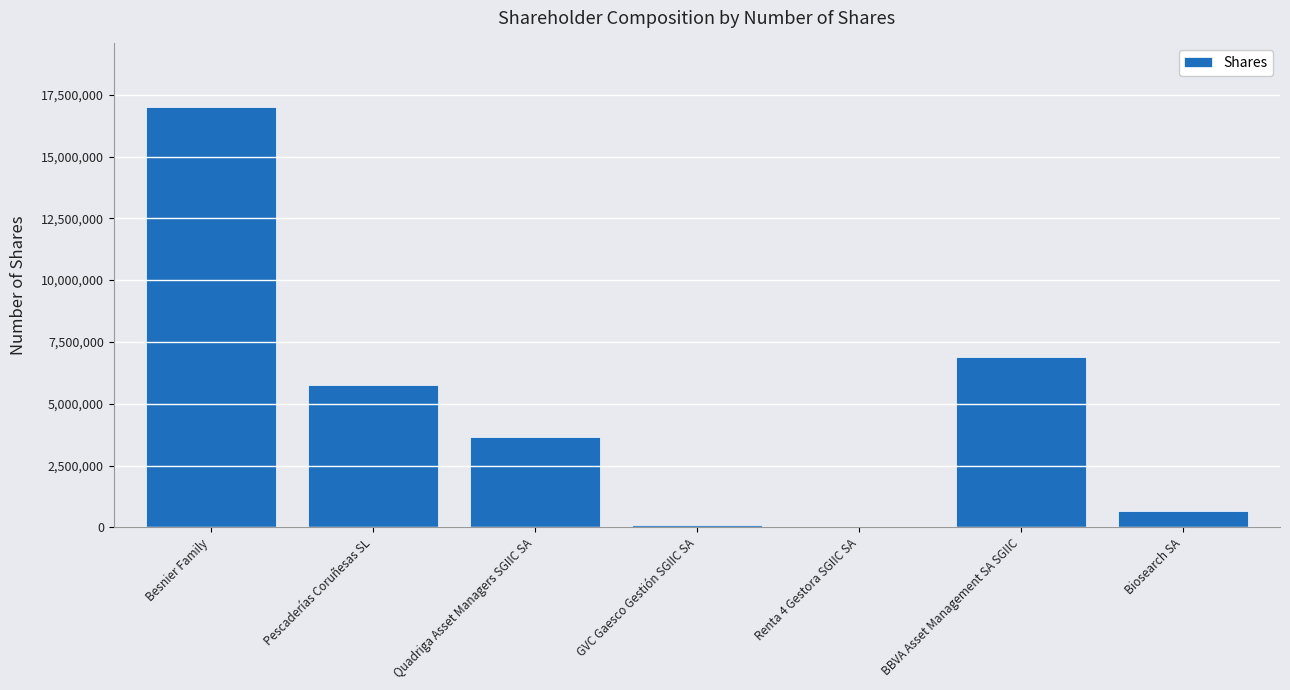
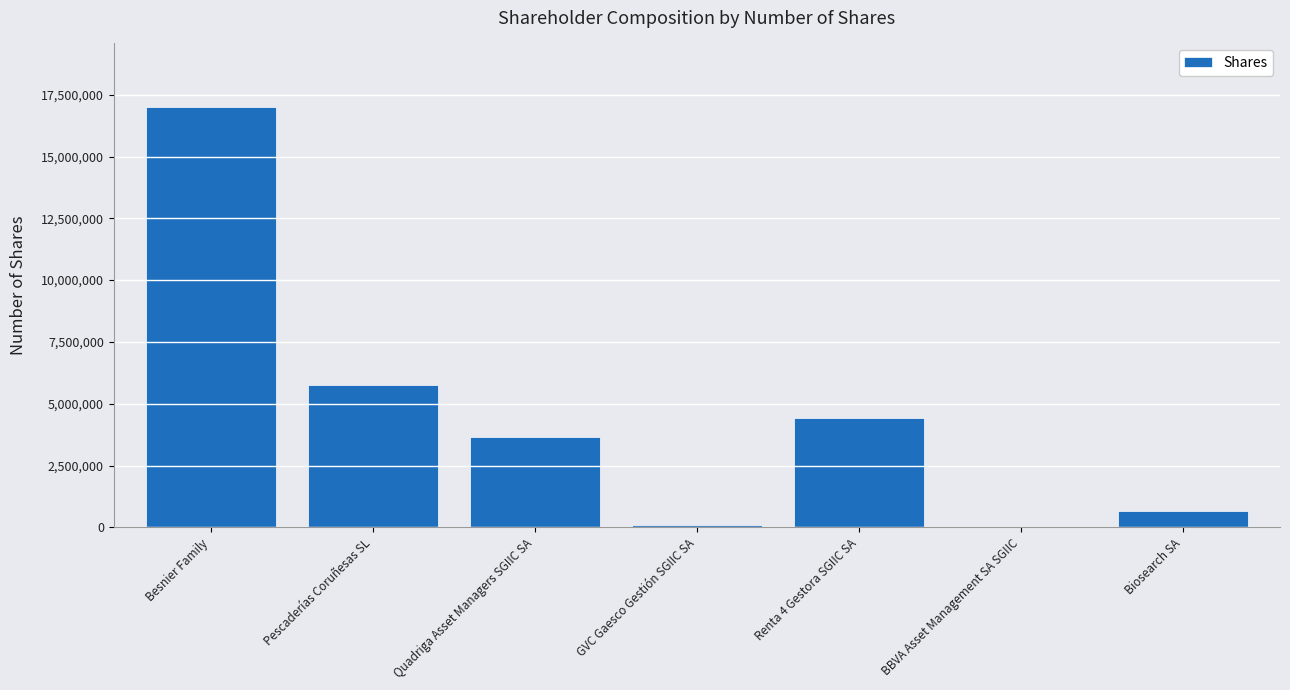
  {
    "Besnier Family": "17,000,000",
    "Pescaderías Coruñesas SL": "5,800,000",
    "Quadriga Asset Managers SGIIC SA": "3,700,000",
-   "Renta 4 Gestora SGIIC SA": "0",
-   "BBVA Asset Management SA SGIIC": "6,900,000",
+   "Renta 4 Gestora SGIIC SA": "4,400,000",
+   "BBVA Asset Management SA SGIIC": "0",
    "Biosearch SA": "700,000"
  }
